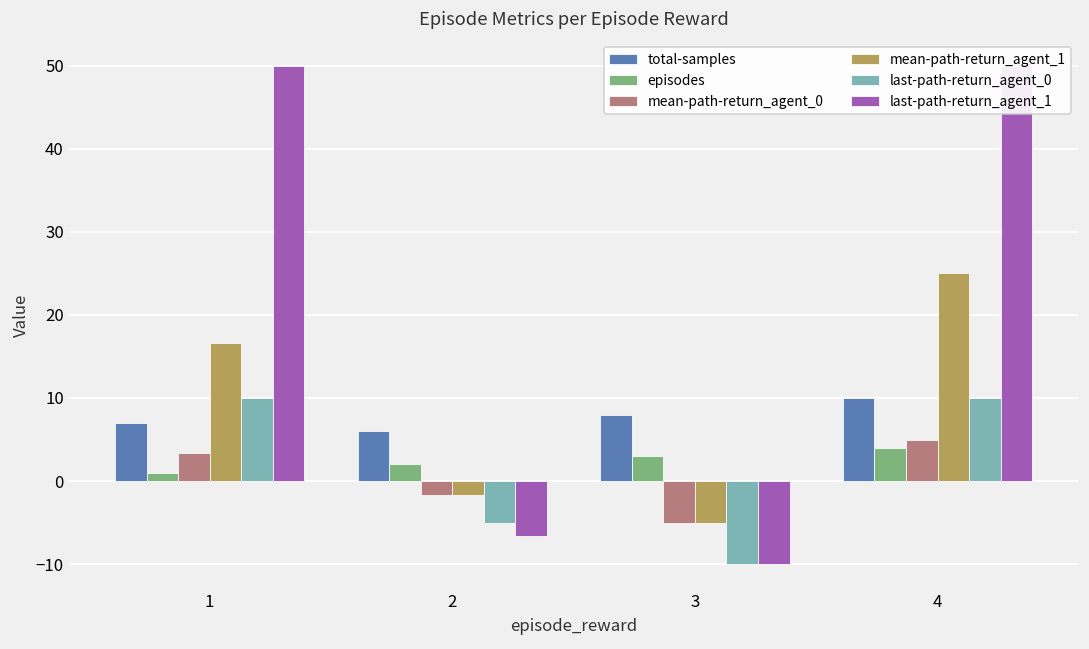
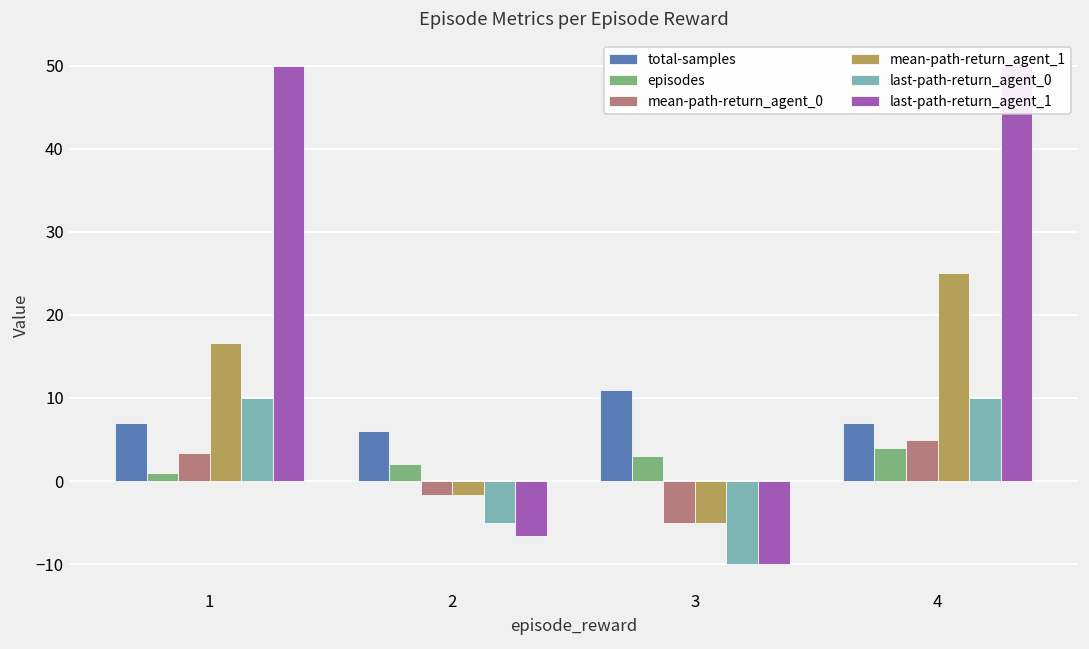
  {
    "total-samples": {
      "1": 7,
      "2": 6,
-     "3": 8,
-     "4": 10
+     "3": 11,
+     "4": 7
    },
    "last-path-return_agent_1": {
      "1": 50,
      "2": -7,
      "3": -10
    }
  }
